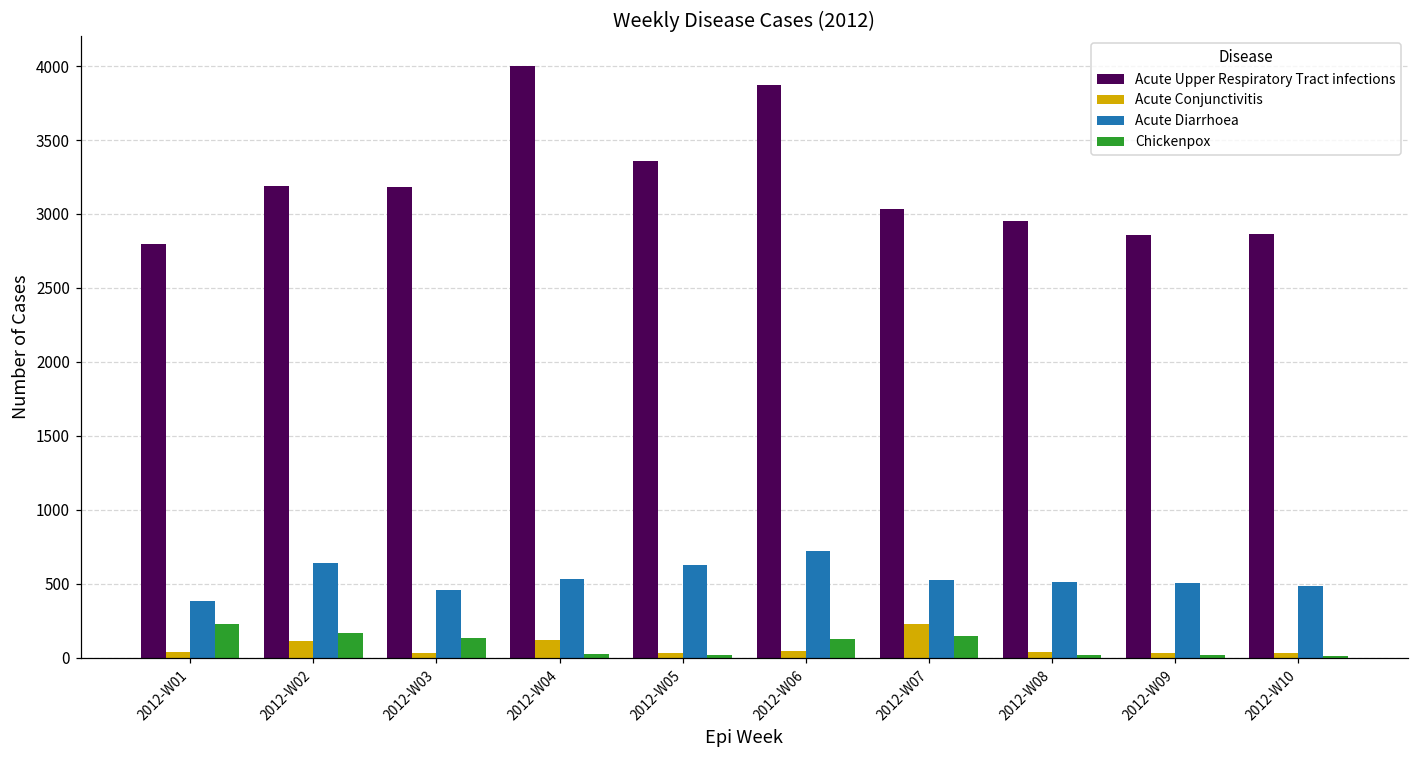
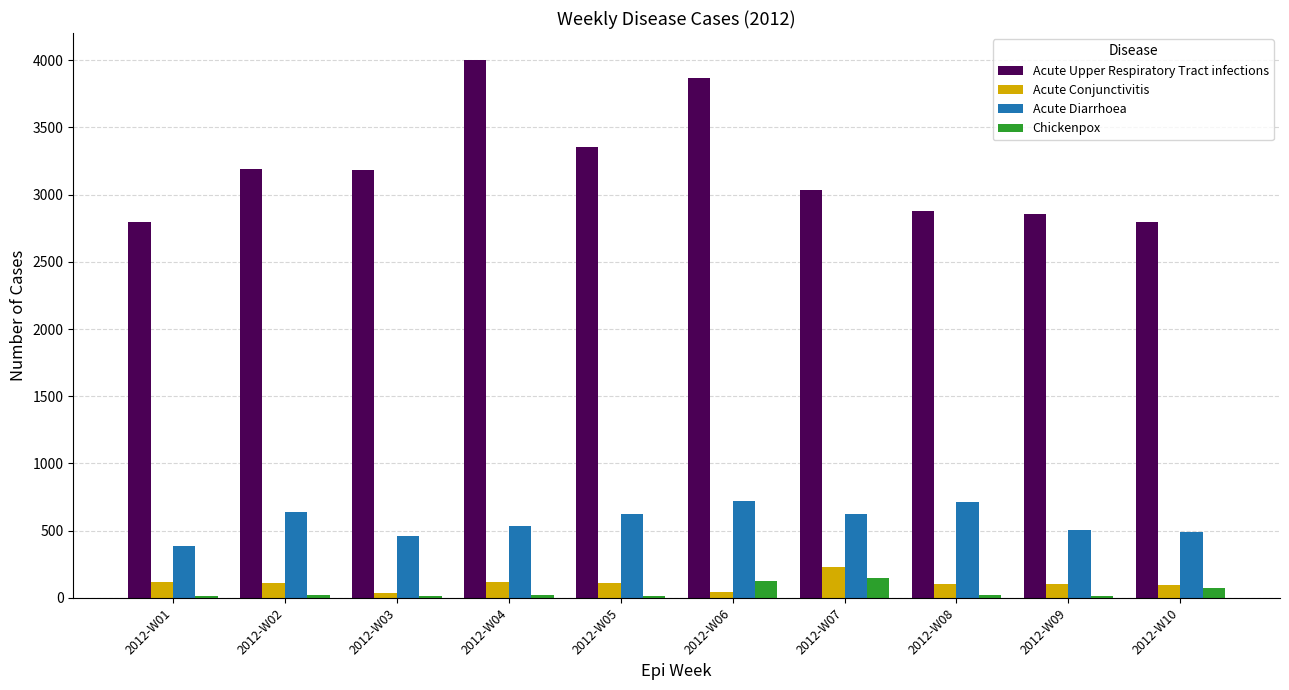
  {
    "Acute Upper Respiratory Tract infections": {
      "2012-W01": 2790,
      "2012-W02": 3190,
      "2012-W03": 3190,
      "2012-W04": 4000,
      "2012-W05": 3360,
      "2012-W06": 3870,
      "2012-W07": 3030,
-     "2012-W08": 2950,
+     "2012-W08": 2880,
      "2012-W09": 2860,
-     "2012-W10": 2870
+     "2012-W10": 2800
    },
    "Acute Conjunctivitis": {
-     "2012-W01": 40,
+     "2012-W01": 120,
      "2012-W02": 110,
      "2012-W03": 40,
      "2012-W04": 120,
-     "2012-W05": 30,
+     "2012-W05": 110,
      "2012-W06": 50,
      "2012-W07": 230,
-     "2012-W08": 40,
-     "2012-W09": 30,
-     "2012-W10": 30
+     "2012-W08": 100,
+     "2012-W09": 110,
+     "2012-W10": 100
    },
    "Acute Diarrhoea": {
      "2012-W01": 390,
      "2012-W02": 640,
      "2012-W03": 460,
      "2012-W04": 540,
      "2012-W05": 630,
      "2012-W06": 720,
-     "2012-W07": 530,
-     "2012-W08": 510,
+     "2012-W07": 620,
+     "2012-W08": 710,
      "2012-W09": 510,
      "2012-W10": 490
    },
    "Chickenpox": {
-     "2012-W01": 230,
-     "2012-W02": 170,
-     "2012-W03": 140,
+     "2012-W01": 20,
+     "2012-W02": 20,
+     "2012-W03": 20,
      "2012-W04": 20,
      "2012-W06": 130,
      "2012-W07": 150,
      "2012-W08": 20,
-     "2012-W10": 10
+     "2012-W10": 70
    }
  }
